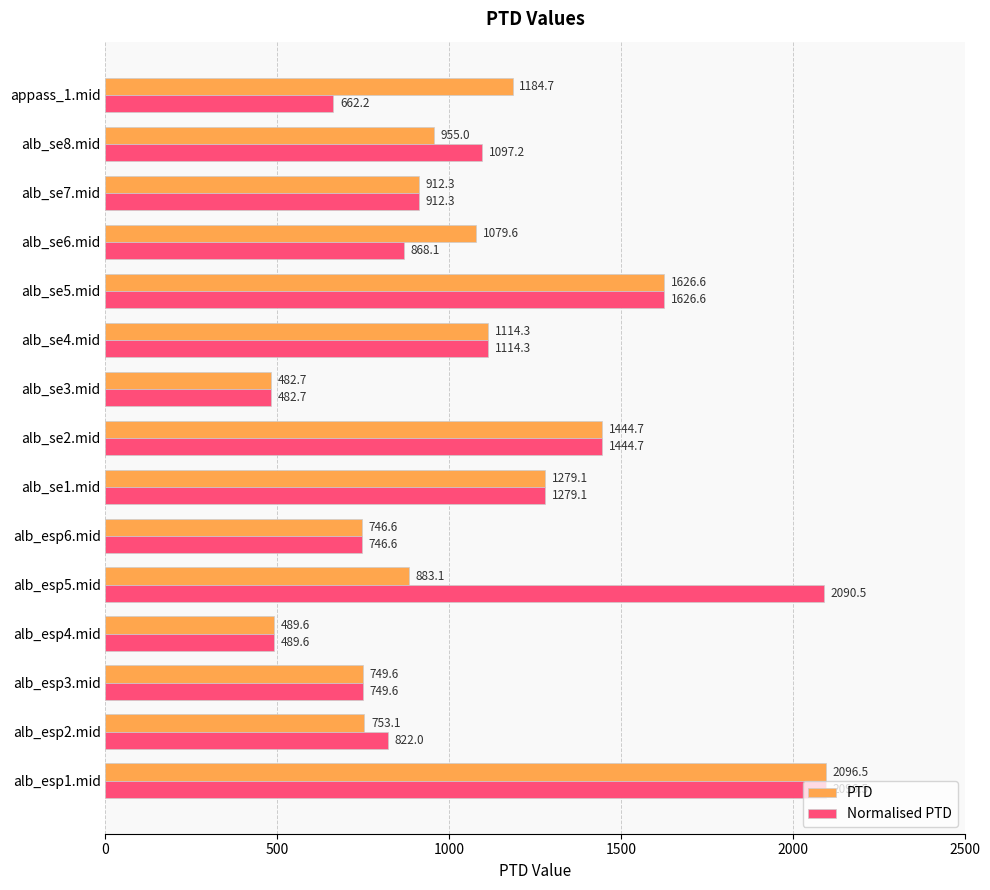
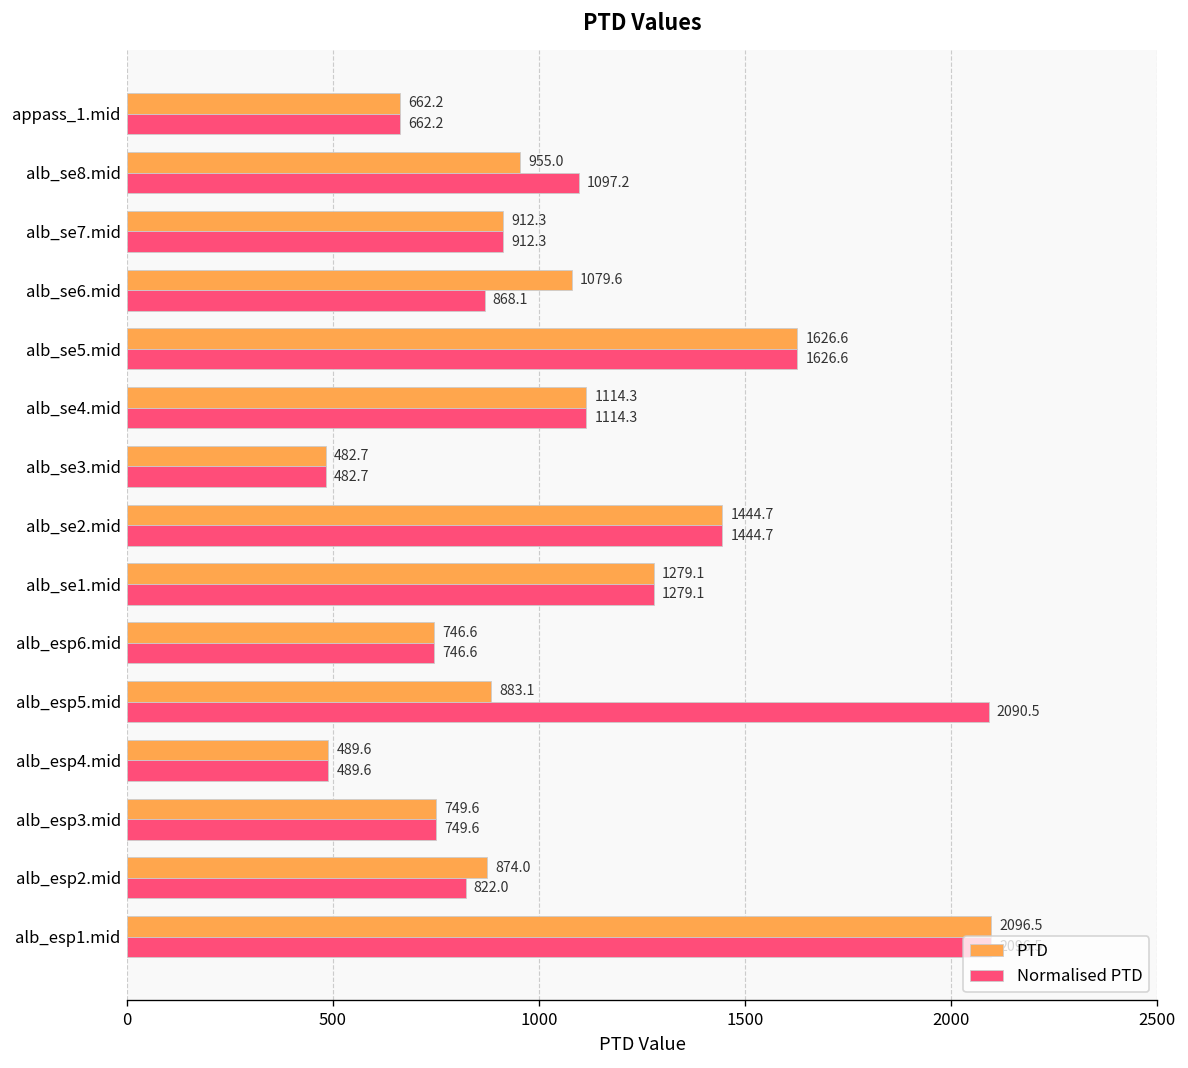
  {
    "PTD": {
-     "appass_1.mid": 1184.7,
+     "appass_1.mid": 662.2,
      "alb_se8.mid": 955.0,
      "alb_se7.mid": 912.3,
      "alb_se6.mid": 1079.6,
      "alb_se5.mid": 1626.6,
      "alb_se4.mid": 1114.3,
      "alb_se3.mid": 482.7,
      "alb_se2.mid": 1444.7,
      "alb_se1.mid": 1279.1,
      "alb_esp6.mid": 746.6,
      "alb_esp5.mid": 883.1,
      "alb_esp4.mid": 489.6,
      "alb_esp3.mid": 749.6,
-     "alb_esp2.mid": 753.1,
+     "alb_esp2.mid": 874.0,
      "alb_esp1.mid": 2096.5
    },
    "Normalised PTD": {
      "appass_1.mid": 662.2,
      "alb_se8.mid": 1097.2,
      "alb_se7.mid": 912.3,
      "alb_se6.mid": 868.1,
      "alb_se5.mid": 1626.6,
      "alb_se4.mid": 1114.3,
      "alb_se3.mid": 482.7,
      "alb_se2.mid": 1444.7,
      "alb_se1.mid": 1279.1,
      "alb_esp6.mid": 746.6,
      "alb_esp5.mid": 2090.5,
      "alb_esp4.mid": 489.6,
      "alb_esp3.mid": 749.6,
      "alb_esp2.mid": 822.0
    }
  }
